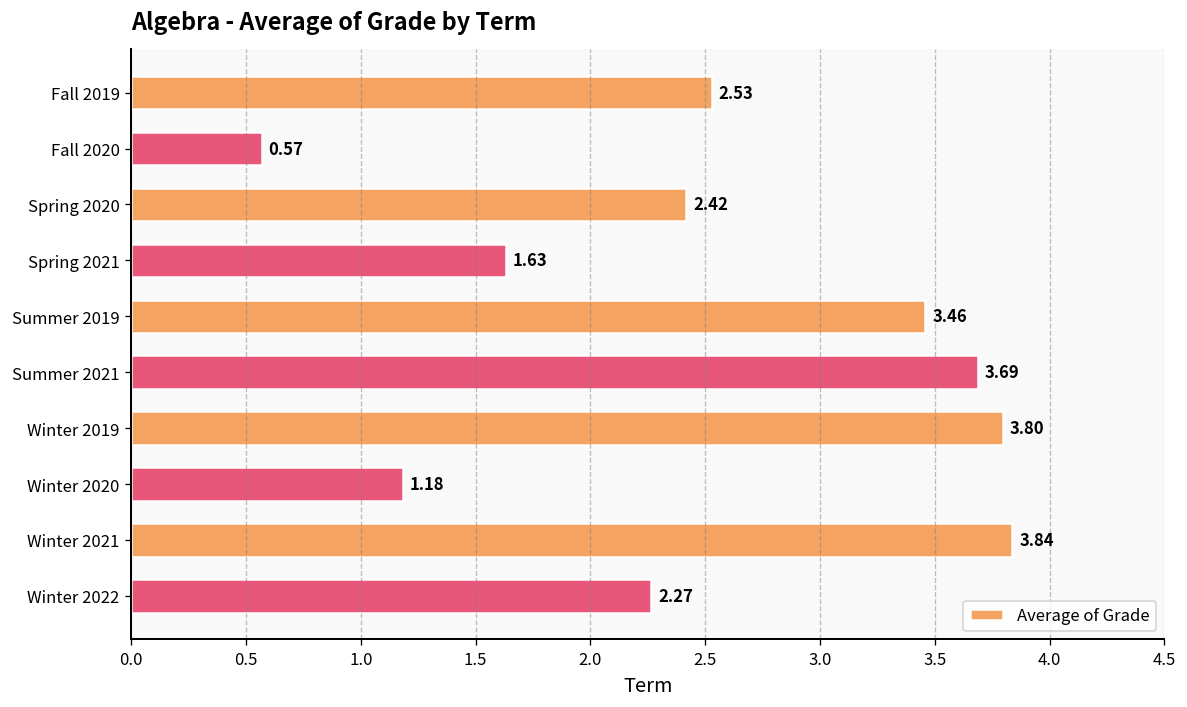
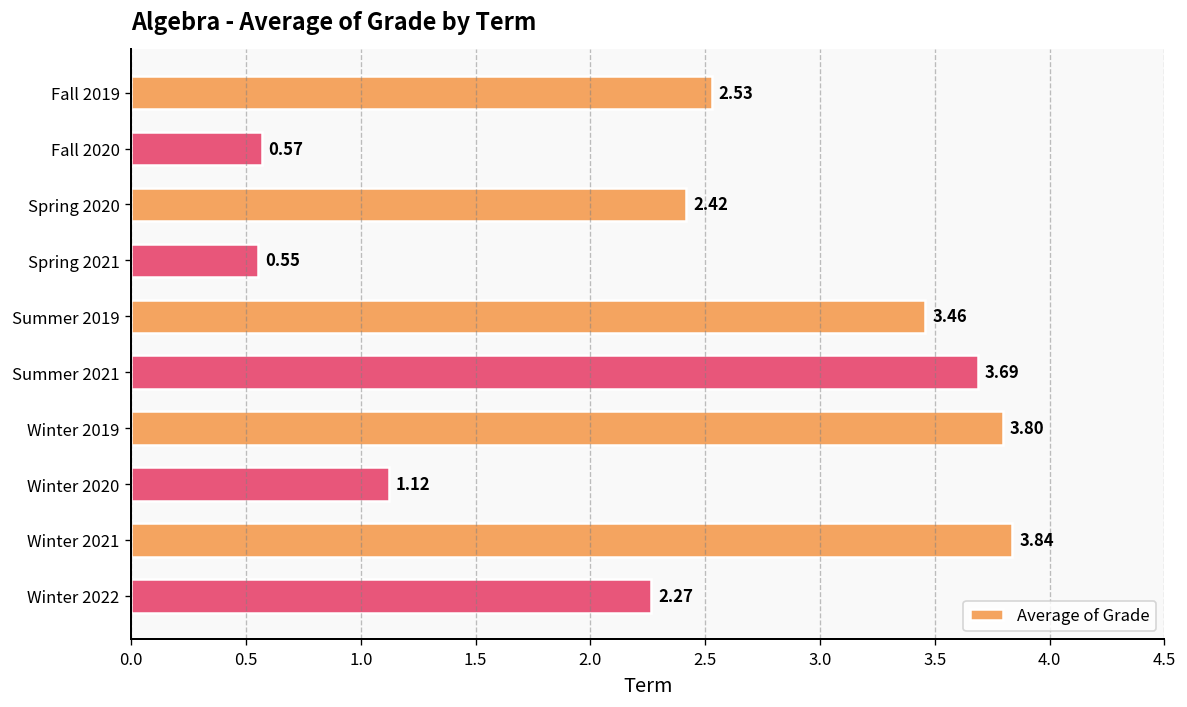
  {
    "Fall 2019": 2.53,
    "Fall 2020": 0.57,
    "Spring 2020": 2.42,
-   "Spring 2021": 1.63,
+   "Spring 2021": 0.55,
    "Summer 2019": 3.46,
    "Summer 2021": 3.69,
    "Winter 2019": 3.80,
-   "Winter 2020": 1.18,
+   "Winter 2020": 1.12,
    "Winter 2021": 3.84,
    "Winter 2022": 2.27
  }
